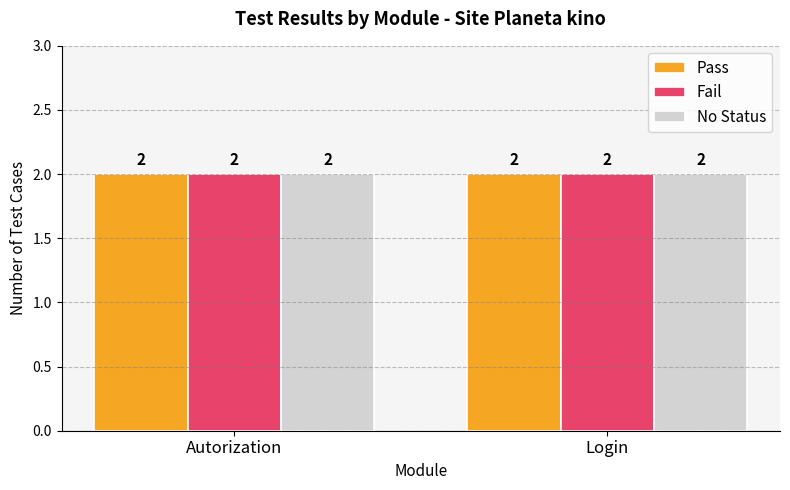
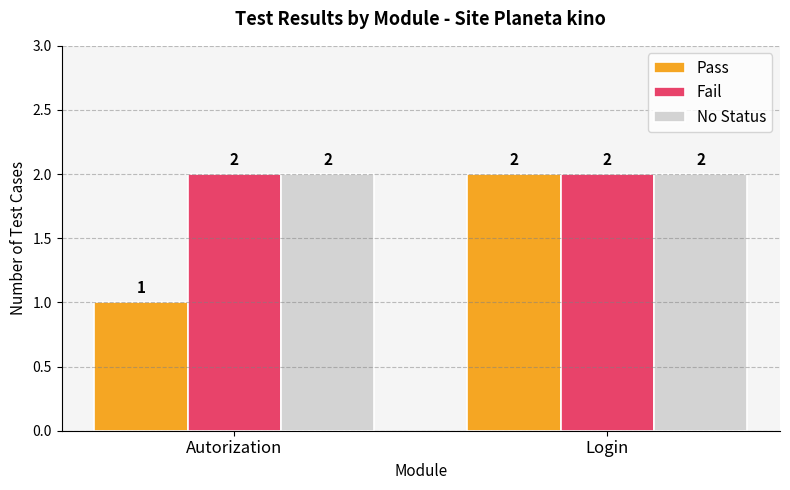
  {
    "Pass": {
-     "Autorization": 2,
+     "Autorization": 1,
      "Login": 2
    },
    "Fail": {
      "Autorization": 2,
      "Login": 2
    },
    "No Status": {
      "Autorization": 2,
      "Login": 2
    }
  }
